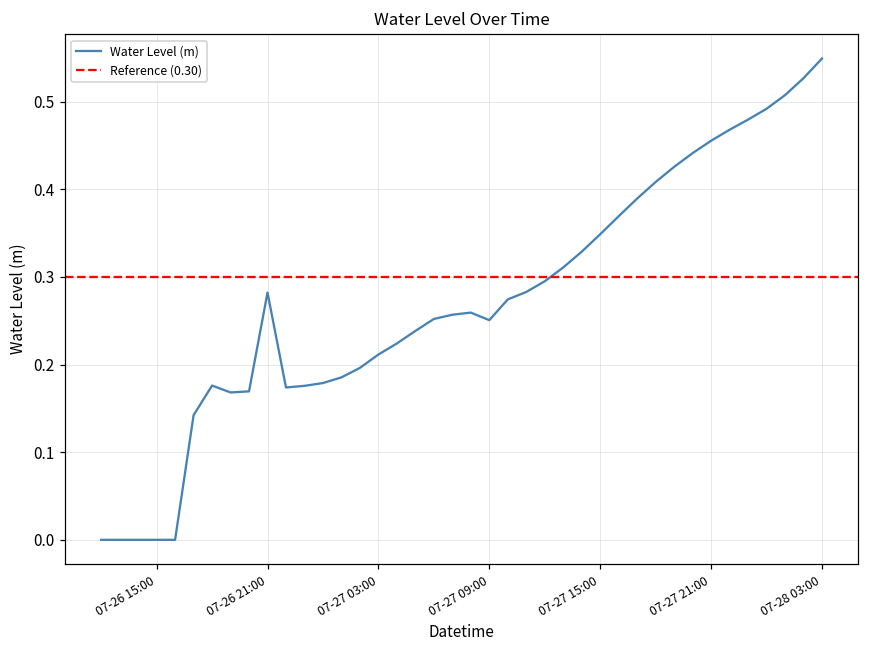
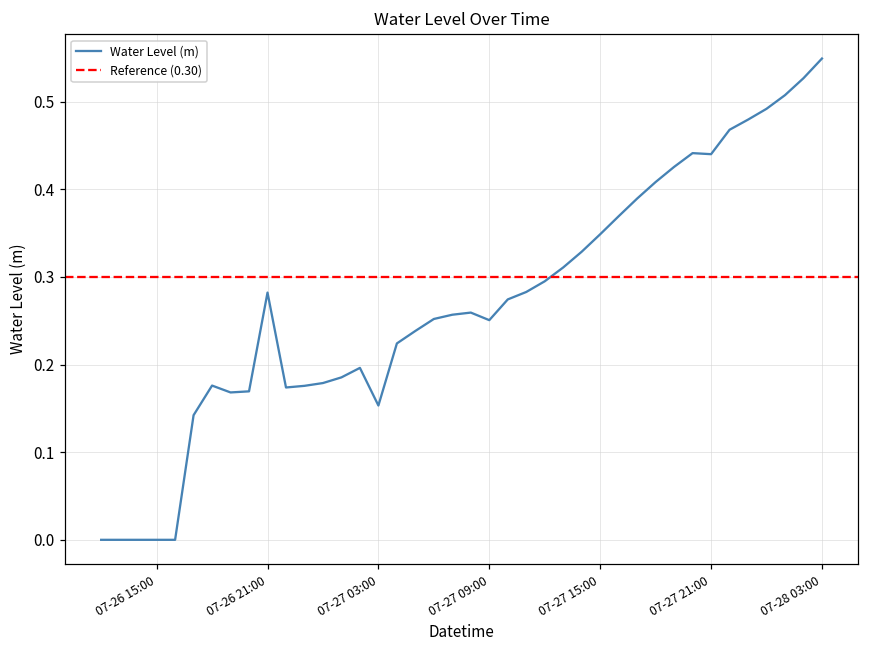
  {
    "07-26 15:00": 0.00,
    "07-26 21:00": 0.28,
-   "07-27 03:00": 0.21,
+   "07-27 03:00": 0.15,
    "07-27 09:00": 0.25,
    "07-27 15:00": 0.35,
-   "07-27 21:00": 0.46,
+   "07-27 21:00": 0.44,
    "07-28 03:00": 0.55
  }
